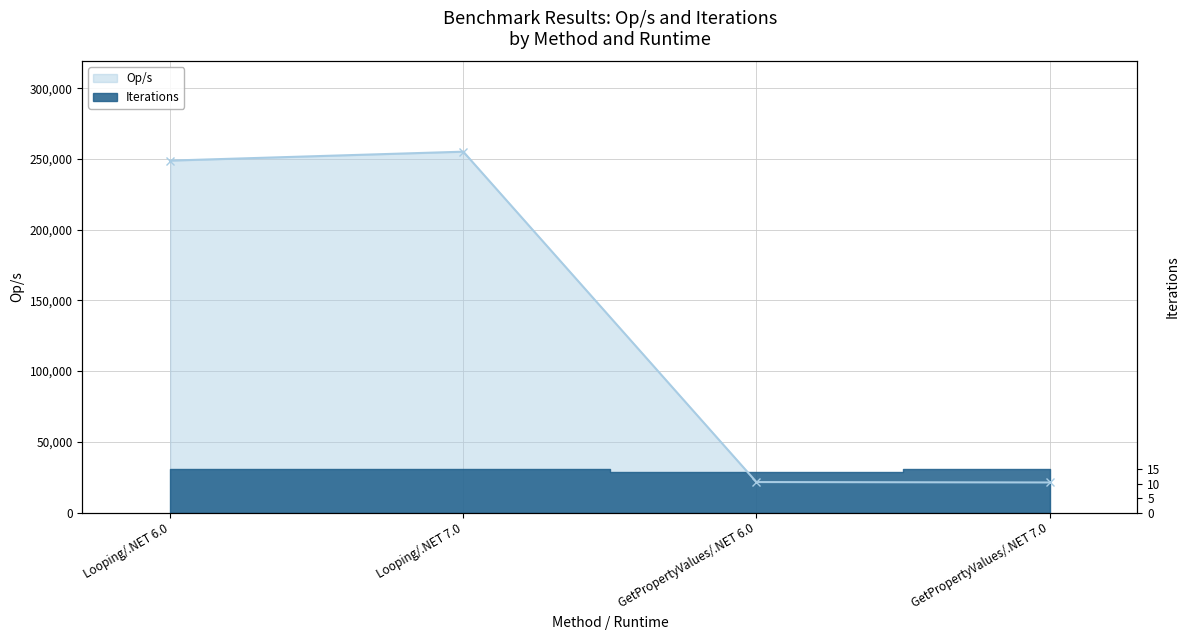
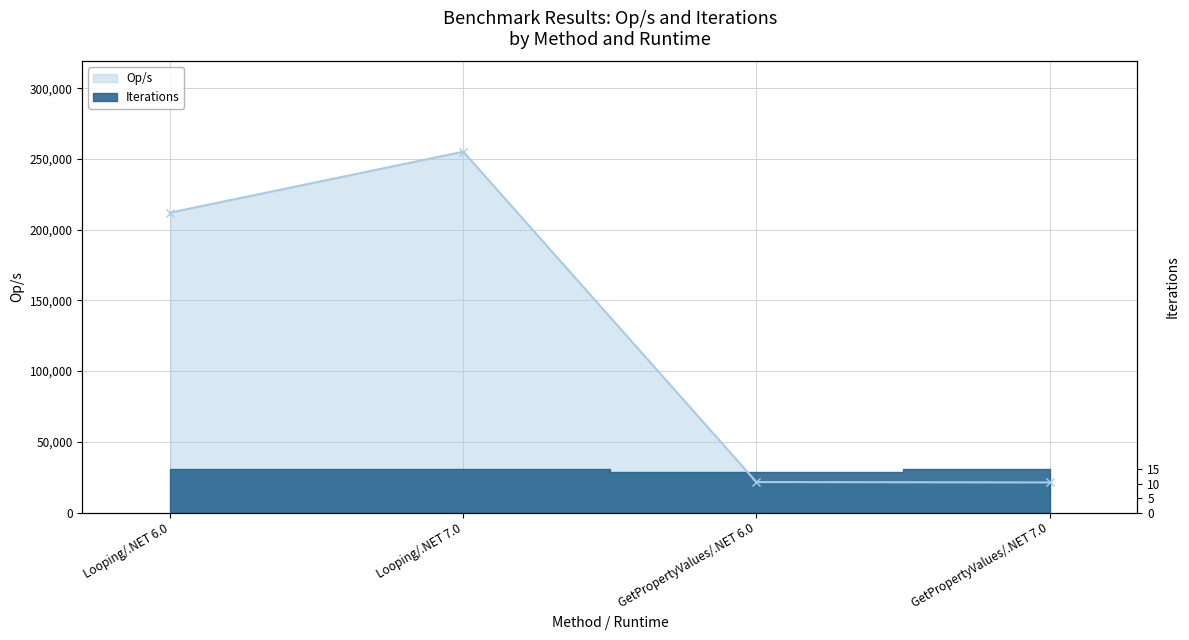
  {
    "Op/s": {
-     "Looping/.NET 6.0": "249,000",
+     "Looping/.NET 6.0": "212,000",
      "Looping/.NET 7.0": "255,000",
      "GetPropertyValues/.NET 6.0": "22,000",
      "GetPropertyValues/.NET 7.0": "21,000"
    }
  }
